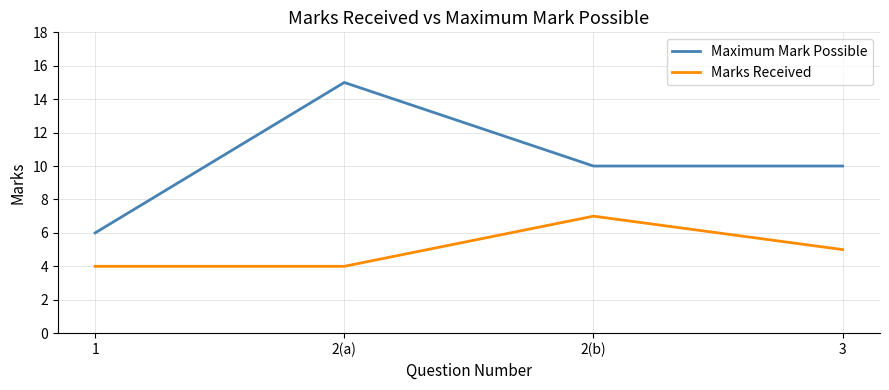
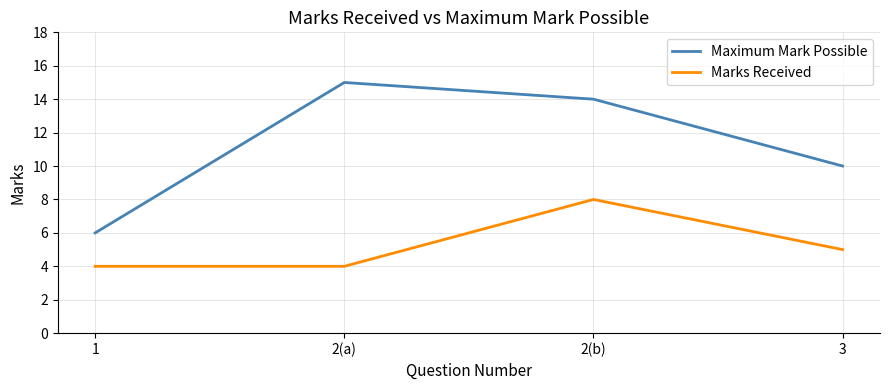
  {
    "Maximum Mark Possible": {
      "1": 6,
      "2(a)": 15,
-     "2(b)": 10,
+     "2(b)": 14,
      "3": 10
    },
    "Marks Received": {
      "1": 4,
      "2(a)": 4,
-     "2(b)": 7,
+     "2(b)": 8,
      "3": 5
    }
  }
